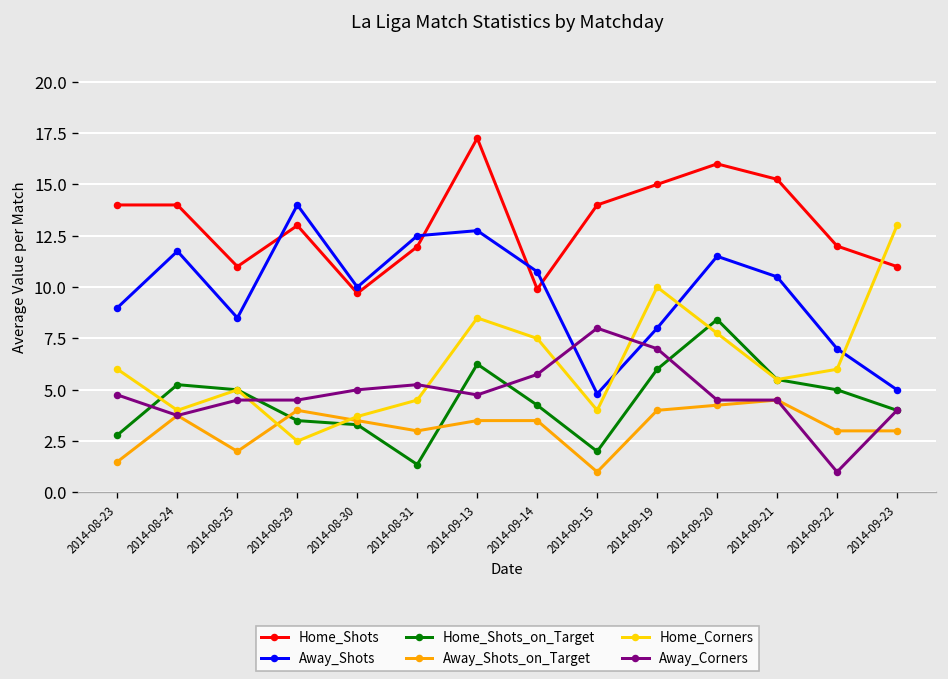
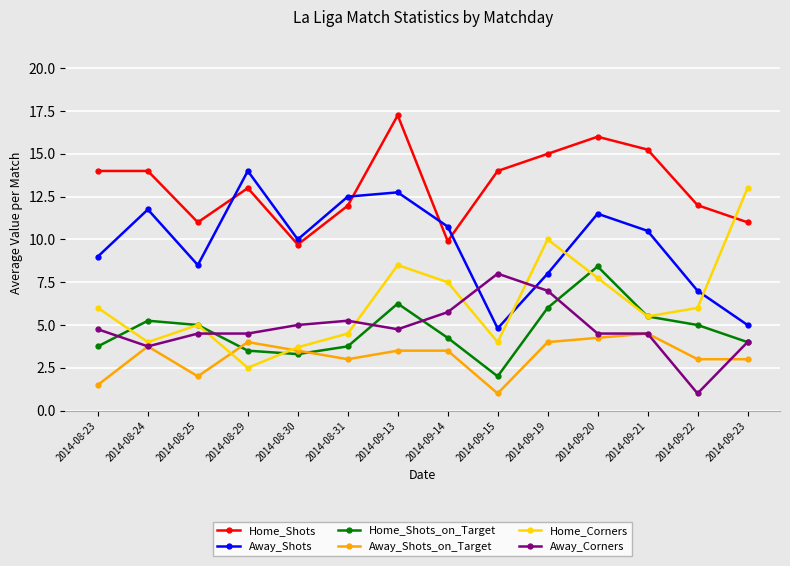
  {
    "Home_Shots": {
      "2014-08-23": 14.0,
      "2014-08-24": 14.0,
      "2014-08-25": 11.0,
      "2014-08-29": 13.0,
      "2014-08-30": 9.7,
      "2014-08-31": 12.0,
      "2014-09-13": 17.3,
      "2014-09-14": 9.9,
      "2014-09-15": 14.0,
      "2014-09-19": 15.0,
      "2014-09-20": 16.0,
      "2014-09-21": 15.3,
      "2014-09-22": 12.0,
      "2014-09-23": 11.0
    },
    "Away_Shots": {
      "2014-08-23": 9.0,
      "2014-08-24": 11.8,
      "2014-08-25": 8.5,
      "2014-08-29": 14.0,
      "2014-08-30": 10.0,
      "2014-08-31": 12.5,
      "2014-09-13": 12.8,
      "2014-09-14": 10.8,
      "2014-09-15": 4.8,
      "2014-09-19": 8.0,
      "2014-09-20": 11.5,
      "2014-09-21": 10.5,
      "2014-09-22": 7.0,
      "2014-09-23": 5.0
    },
    "Home_Shots_on_Target": {
-     "2014-08-23": 2.8,
+     "2014-08-23": 3.8,
      "2014-08-24": 5.3,
      "2014-08-29": 3.5,
      "2014-08-30": 3.3,
-     "2014-08-31": 1.4,
+     "2014-08-31": 3.8,
      "2014-09-13": 6.3,
      "2014-09-14": 4.3,
      "2014-09-15": 2.0,
      "2014-09-19": 6.0,
      "2014-09-20": 8.4,
      "2014-09-22": 5.0
    },
    "Away_Corners": {
      "2014-08-23": 4.8,
      "2014-08-25": 4.5,
      "2014-08-29": 4.5,
      "2014-08-30": 5.0,
      "2014-08-31": 5.3,
      "2014-09-13": 4.8,
      "2014-09-14": 5.8,
      "2014-09-15": 8.0,
      "2014-09-19": 7.0,
      "2014-09-20": 4.5,
      "2014-09-22": 1.0
    }
  }
